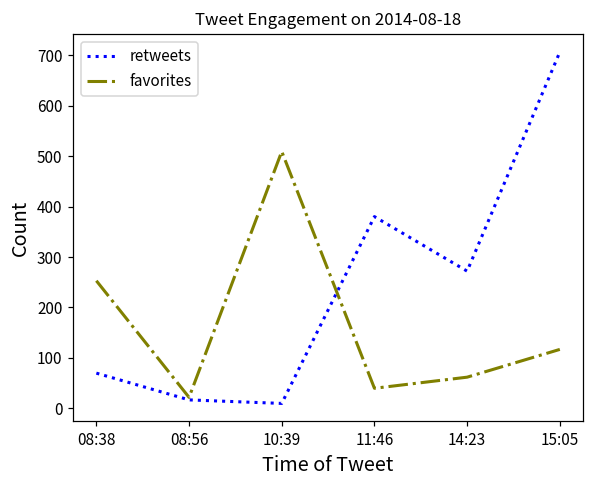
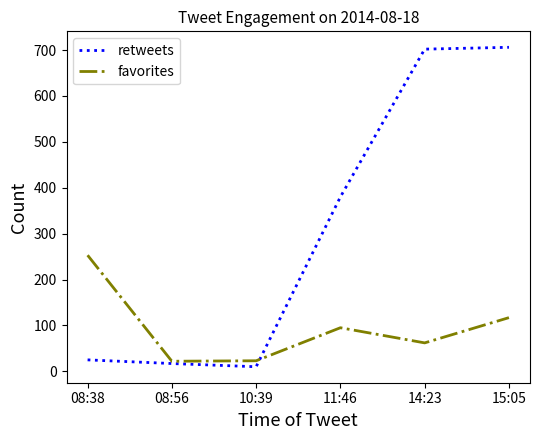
  {
    "retweets": {
-     "08:38": 70,
+     "08:38": 30,
      "10:39": 10,
      "11:46": 380,
-     "14:23": 270,
+     "14:23": 700,
      "15:05": 710
    },
    "favorites": {
      "08:38": 250,
-     "10:39": 510,
-     "11:46": 40,
+     "10:39": 20,
+     "11:46": 100,
      "14:23": 60,
      "15:05": 120
    }
  }
